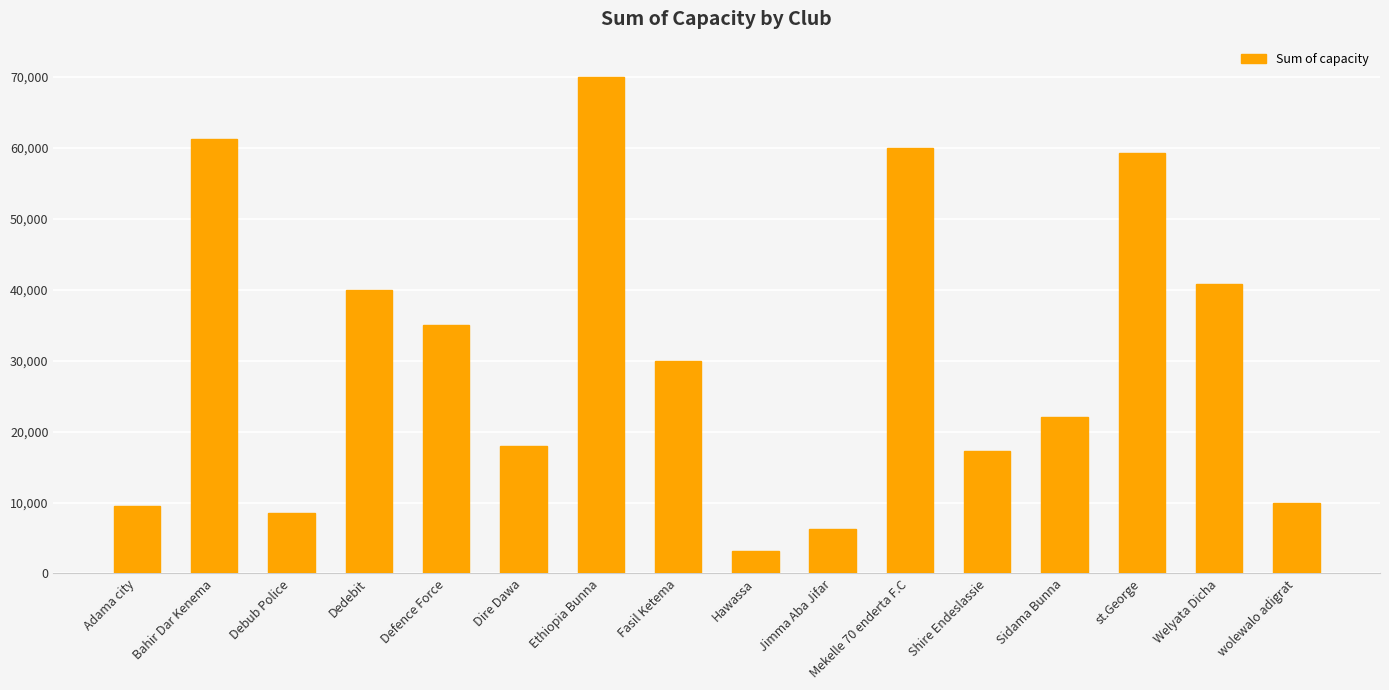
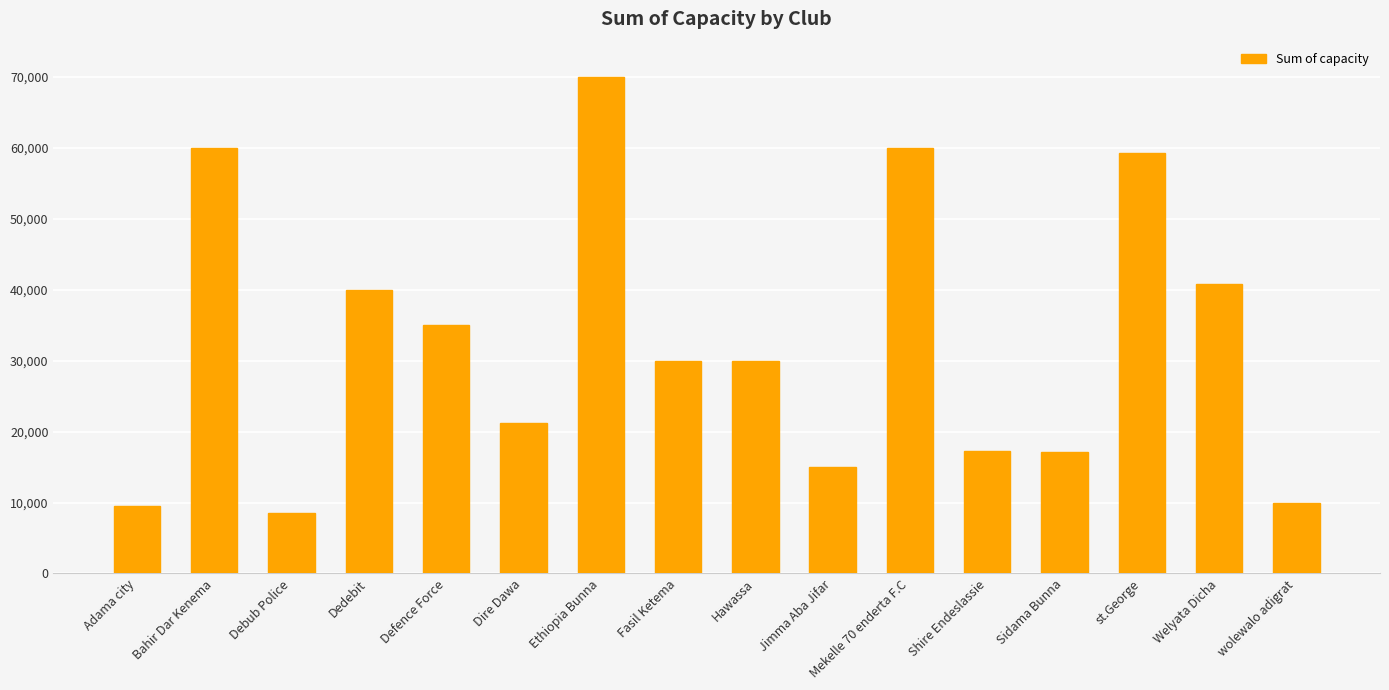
  {
    "Adama city": "10,000",
-   "Bahir Dar Kenema": "61,000",
+   "Bahir Dar Kenema": "60,000",
    "Debub Police": "9,000",
    "Dedebit": "40,000",
    "Defence Force": "35,000",
-   "Dire Dawa": "18,000",
+   "Dire Dawa": "21,000",
    "Ethiopia Bunna": "70,000",
    "Fasil Ketema": "30,000",
-   "Hawassa": "3,000",
-   "Jimma Aba Jifar": "6,000",
+   "Hawassa": "30,000",
+   "Jimma Aba Jifar": "15,000",
    "Mekelle 70 enderta F.C": "60,000",
    "Shire Endeslassie": "17,000",
-   "Sidama Bunna": "22,000",
+   "Sidama Bunna": "17,000",
    "st.George": "59,000",
    "Welyata Dicha": "41,000",
    "wolewalo adigrat": "10,000"
  }
